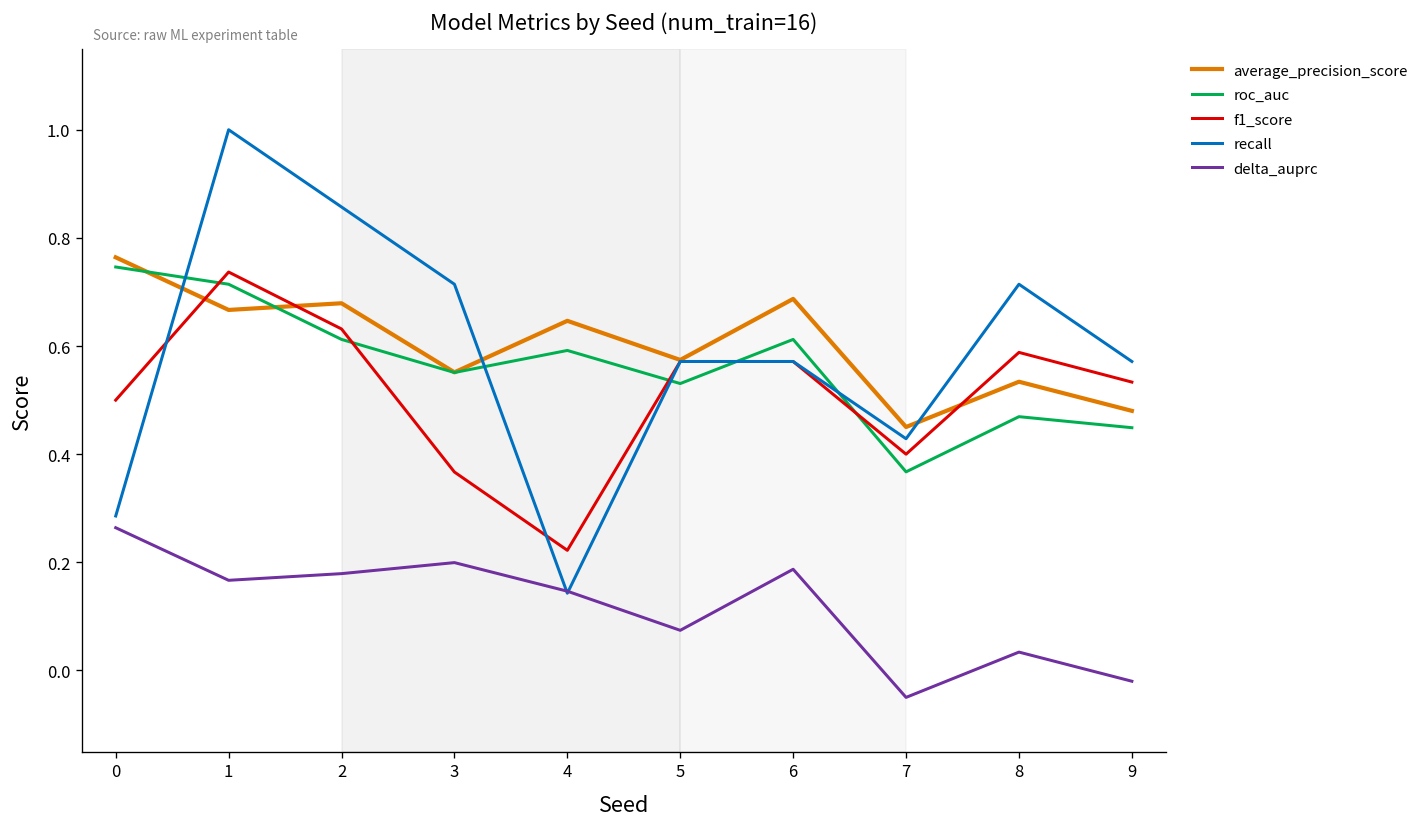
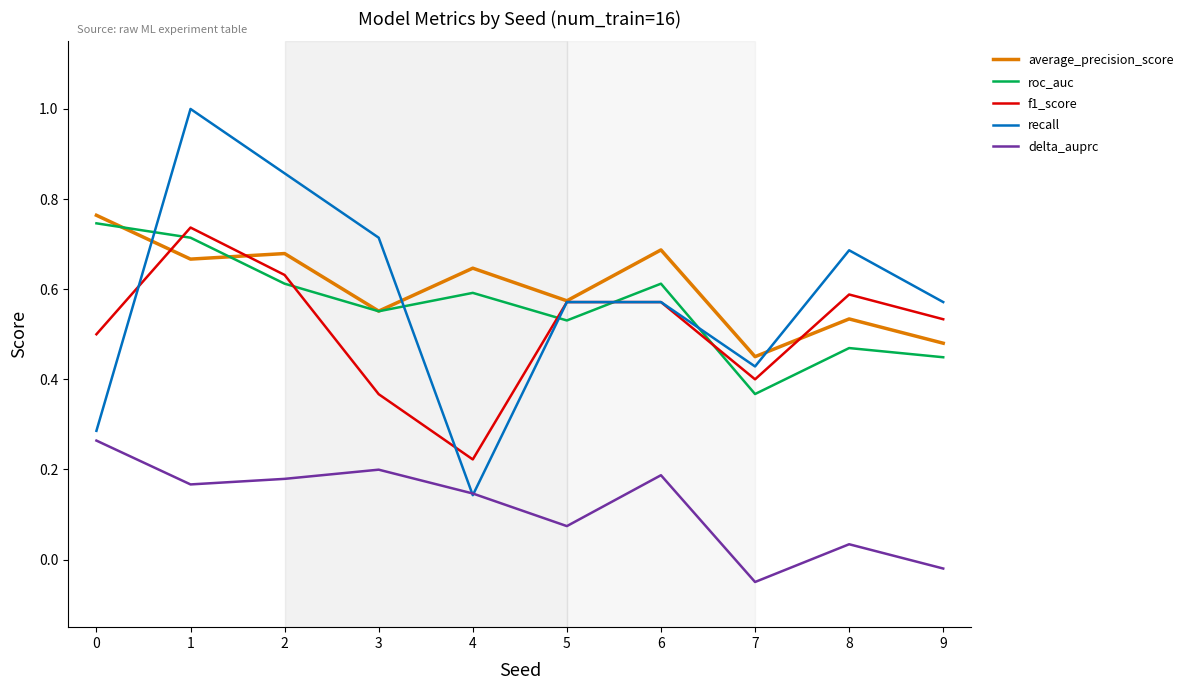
  {
    "average_precision_score": {
      "0": 0.76,
      "1": 0.67,
      "2": 0.68,
      "4": 0.65,
      "6": 0.69,
      "7": 0.45,
      "8": 0.53,
      "9": 0.48
    },
    "roc_auc": {
      "0": 0.75,
      "1": 0.71,
      "2": 0.61,
      "4": 0.59,
      "5": 0.53,
      "6": 0.61,
      "7": 0.37,
      "8": 0.47,
      "9": 0.45
    },
    "f1_score": {
      "0": 0.50,
      "1": 0.74,
      "2": 0.63,
      "3": 0.37,
      "4": 0.22,
      "7": 0.40,
      "8": 0.59,
      "9": 0.53
    },
    "recall": {
      "0": 0.29,
      "1": 1.00,
      "2": 0.86,
      "3": 0.71,
      "7": 0.43,
-     "8": 0.71,
+     "8": 0.69,
      "9": 0.57
    },
    "delta_auprc": {
      "0": 0.26,
      "1": 0.17,
      "2": 0.18,
      "3": 0.20,
      "5": 0.07,
      "6": 0.19,
      "7": -0.05,
      "8": 0.03,
      "9": -0.02
    }
  }
